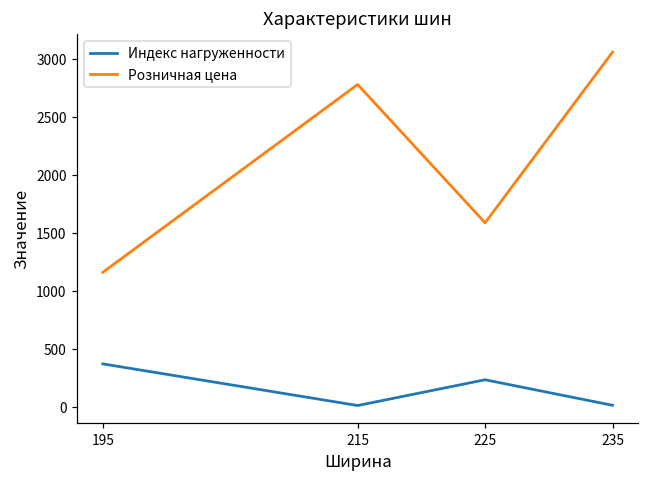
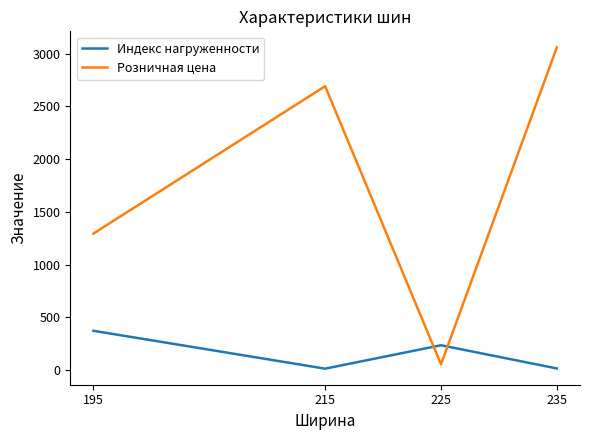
  {
    "Индекс нагруженности": {
      "195": 370,
      "215": 10,
      "225": 240,
      "235": 20
    },
    "Розничная цена": {
-     "195": 1160,
-     "215": 2780,
-     "225": 1590,
+     "195": 1300,
+     "215": 2690,
+     "225": 60,
      "235": 3060
    }
  }
